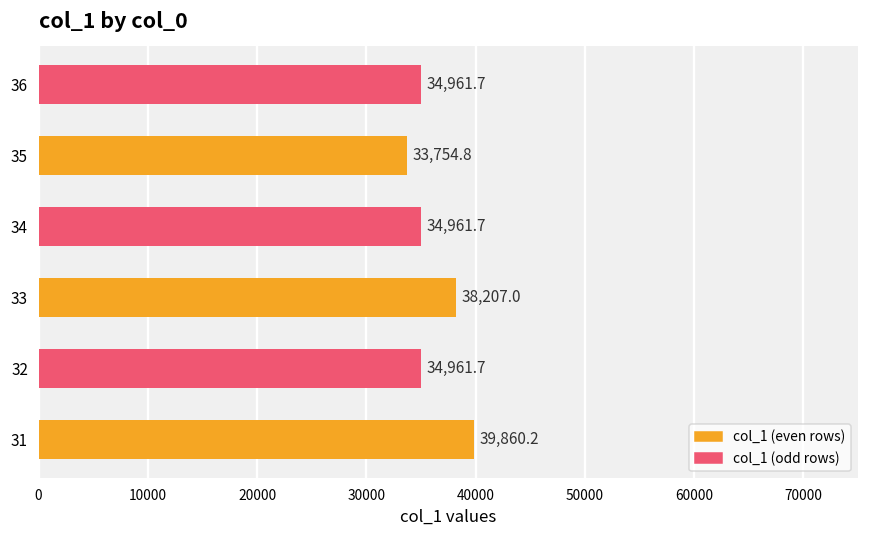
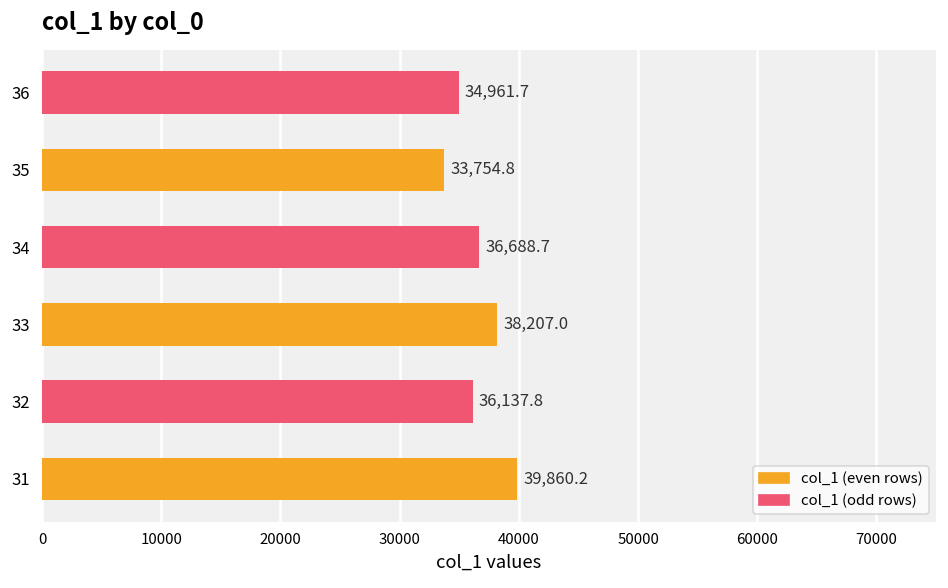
  {
    "36": "34,961.7",
    "35": "33,754.8",
-   "34": "34,961.7",
+   "34": "36,688.7",
    "33": "38,207.0",
-   "32": "34,961.7",
+   "32": "36,137.8",
    "31": "39,860.2"
  }
